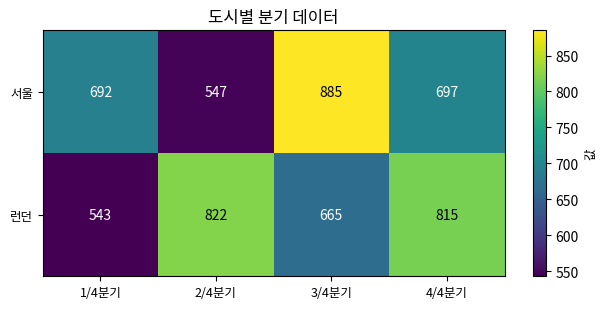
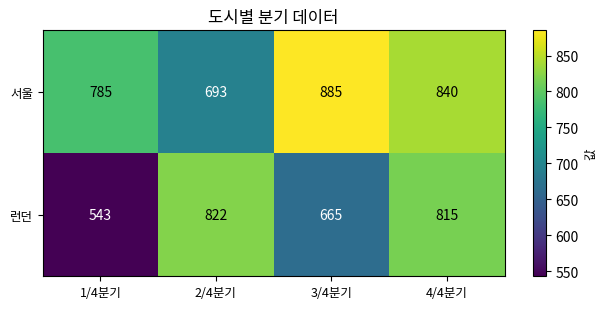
  {
    "서울": {
-     "1/4분기": 692,
-     "2/4분기": 547,
+     "1/4분기": 785,
+     "2/4분기": 693,
      "3/4분기": 885,
-     "4/4분기": 697
+     "4/4분기": 840
    },
    "런던": {
      "1/4분기": 543,
      "2/4분기": 822,
      "3/4분기": 665,
      "4/4분기": 815
    }
  }
